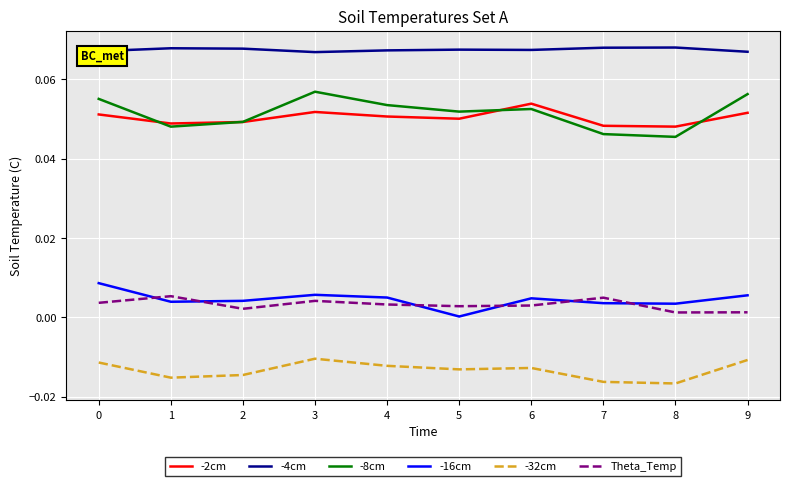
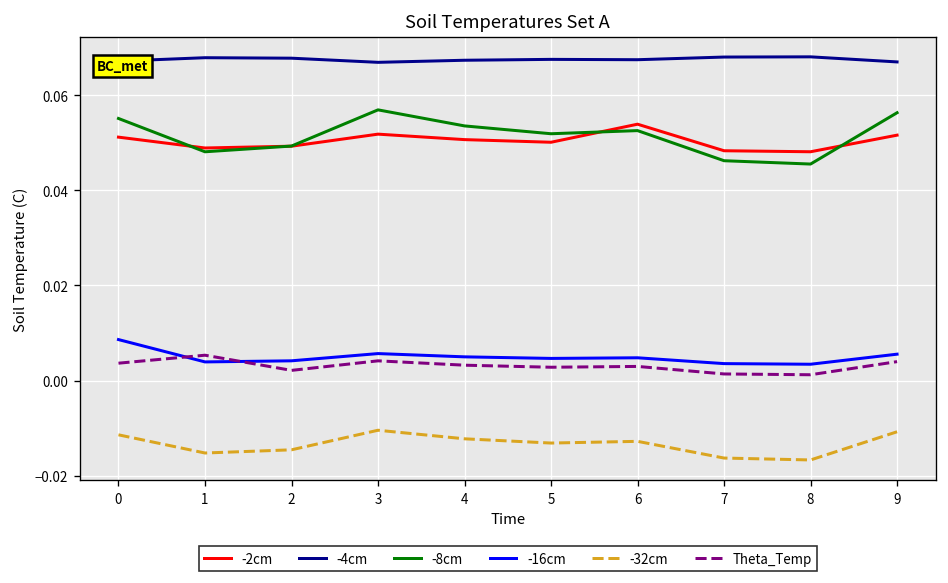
  {
    "-2cm": {
      "0": 0.051,
      "1": 0.049,
      "3": 0.052,
      "4": 0.051,
      "5": 0.050,
      "6": 0.054,
      "7": 0.048,
      "8": 0.048,
      "9": 0.052
    },
    "-4cm": {
      "1": 0.068,
      "2": 0.068,
      "3": 0.067,
      "4": 0.067,
      "5": 0.068,
      "6": 0.067,
      "7": 0.068,
      "8": 0.068,
      "9": 0.067
    },
    "-8cm": {
      "0": 0.055,
      "1": 0.048,
      "3": 0.057,
      "4": 0.054,
      "5": 0.052,
      "6": 0.053,
      "7": 0.046,
      "8": 0.046,
      "9": 0.056
    },
    "-16cm": {
      "0": 0.009,
      "1": 0.004,
      "2": 0.004,
      "3": 0.006,
      "4": 0.005,
-     "5": 0.000,
+     "5": 0.005,
      "6": 0.005,
      "7": 0.004,
      "8": 0.003,
      "9": 0.006
    },
    "-32cm": {
      "0": -0.011,
      "1": -0.015,
      "2": -0.015,
      "3": -0.010,
      "4": -0.012,
      "5": -0.013,
      "6": -0.013,
      "7": -0.016,
      "8": -0.017,
      "9": -0.011
    },
    "Theta_Temp": {
      "0": 0.004,
      "1": 0.005,
      "2": 0.002,
      "3": 0.004,
      "4": 0.003,
      "5": 0.003,
      "6": 0.003,
-     "7": 0.005,
+     "7": 0.001,
      "8": 0.001,
-     "9": 0.001
+     "9": 0.004
    }
  }
